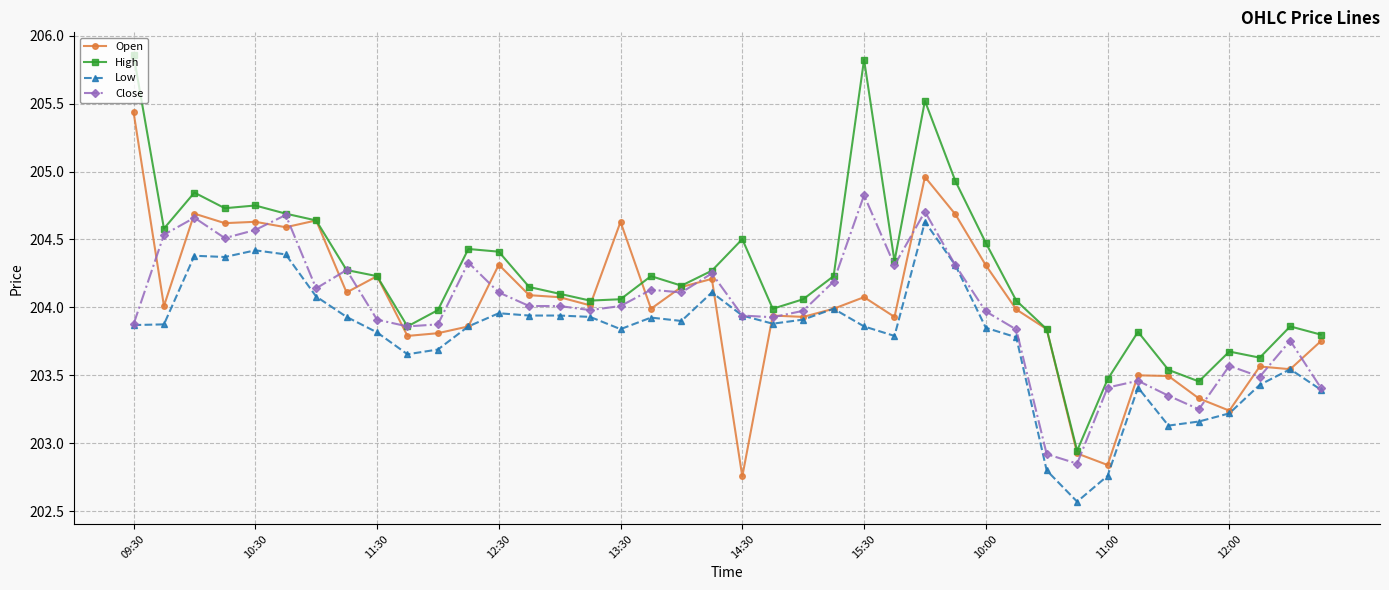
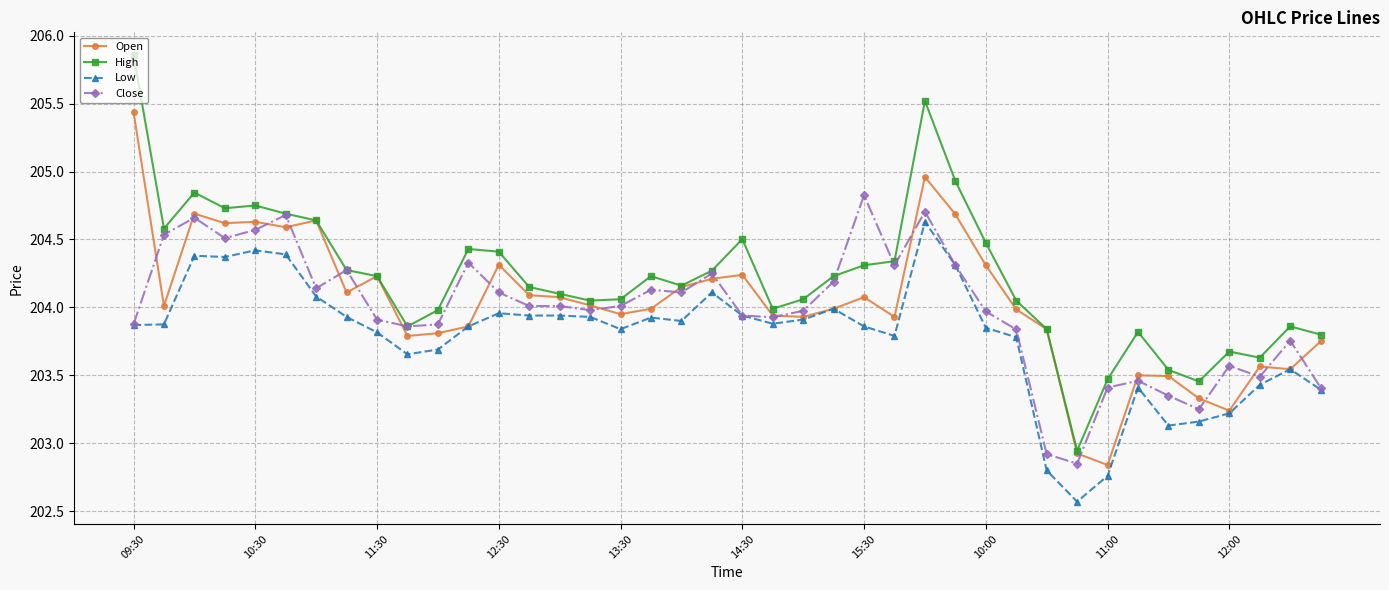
  {
    "Open": {
-     "13:30": 204.63,
-     "14:30": 202.76,
+     "13:30": 203.95,
+     "14:30": 204.24,
      "15:30": 204.08
    },
    "High": {
      "13:30": 204.06,
      "14:30": 204.50,
-     "15:30": 205.82
+     "15:30": 204.31
    },
    "Low": {
      "13:30": 203.84,
      "15:30": 203.86
    },
    "Close": {
      "13:30": 204.01,
      "15:30": 204.83
    }
  }
